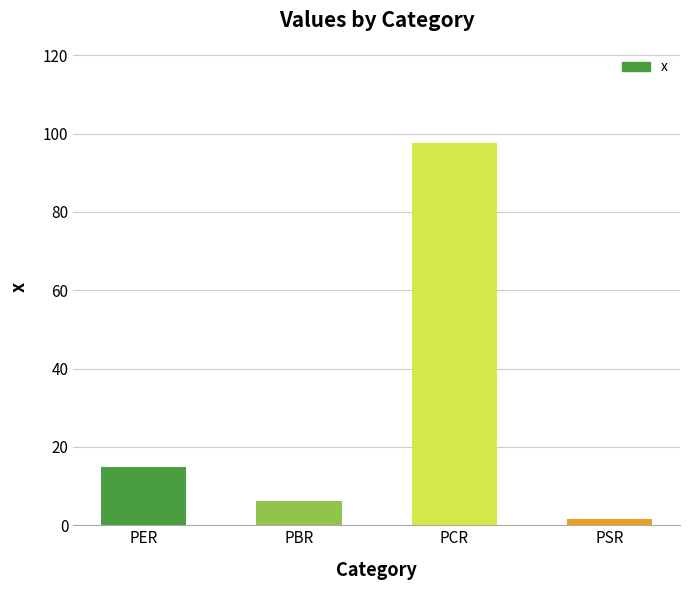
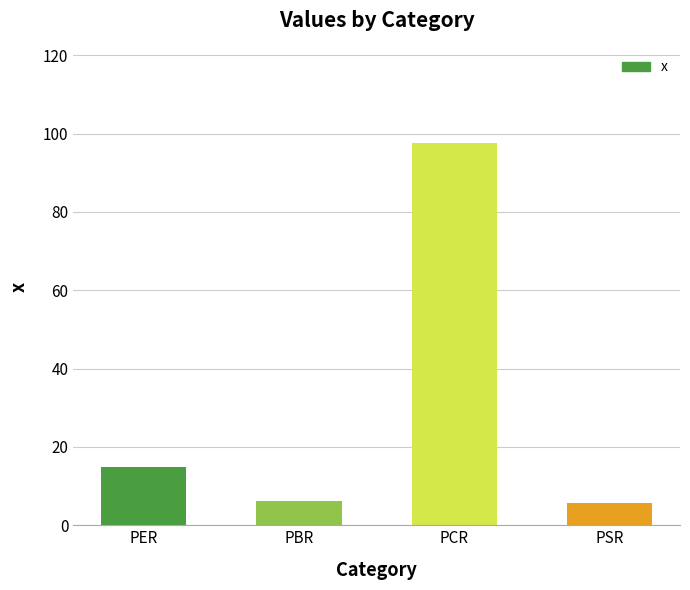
  {
    "PER": 15,
    "PBR": 6,
    "PCR": 98,
-   "PSR": 2
+   "PSR": 6
  }
